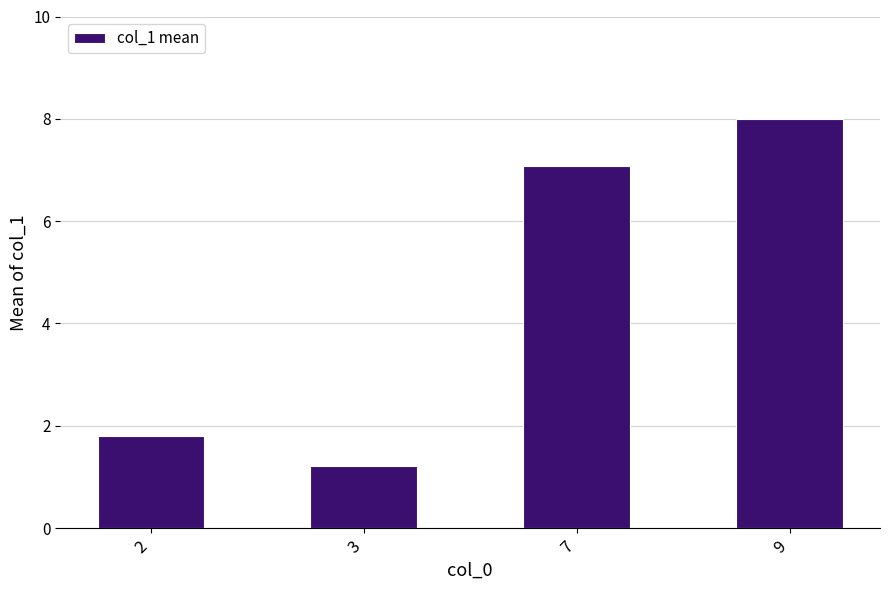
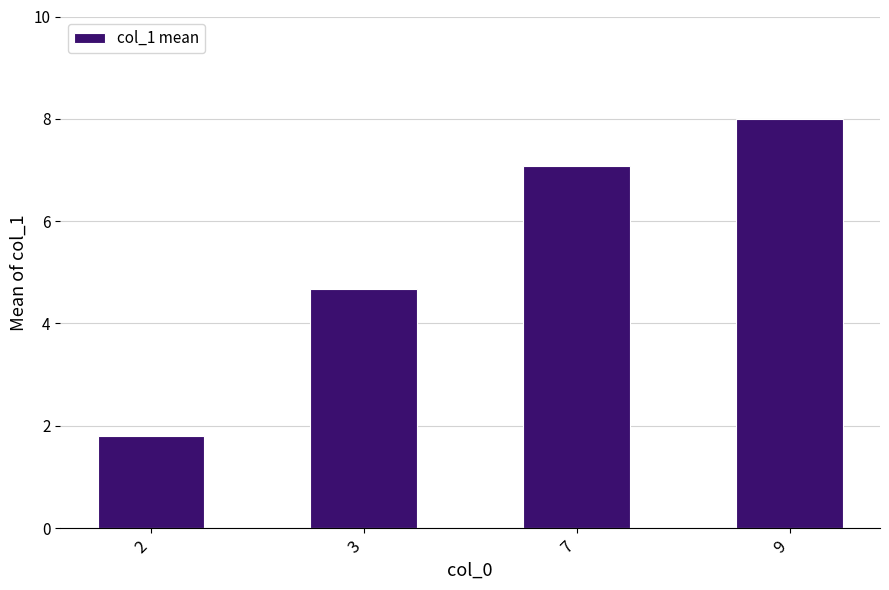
  {
    "2": 1.8,
-   "3": 1.2,
+   "3": 4.7,
    "7": 7.1,
    "9": 8.0
  }
